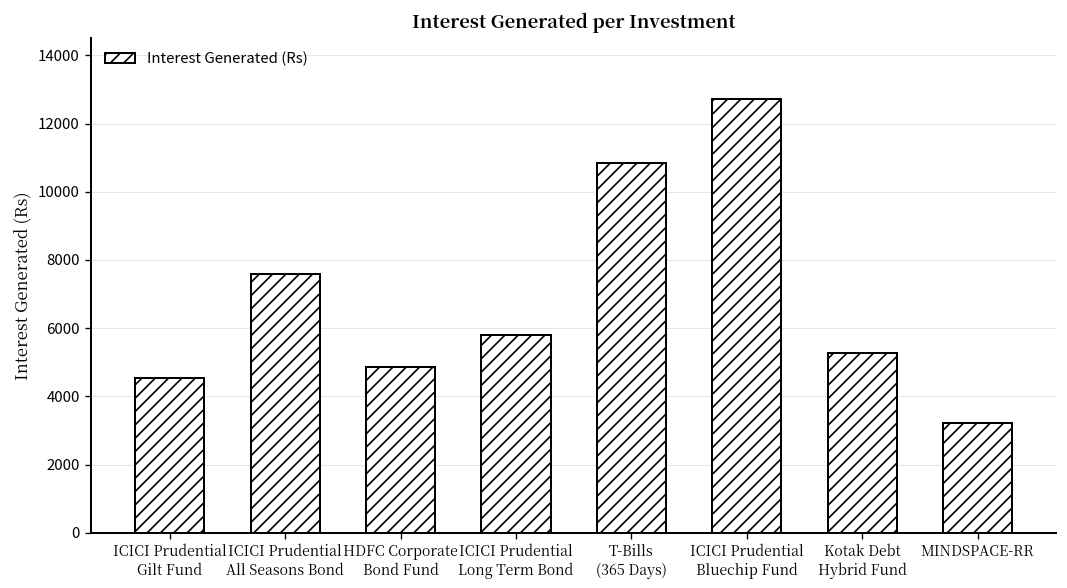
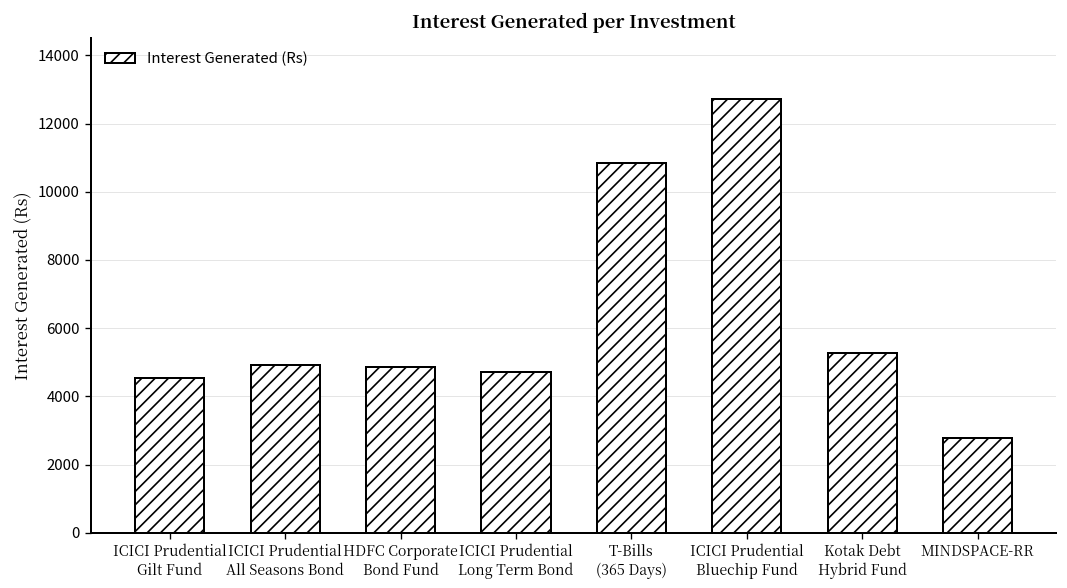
  {
    "ICICI Prudential Gilt Fund": 4500,
-   "ICICI Prudential All Seasons Bond": 7600,
+   "ICICI Prudential All Seasons Bond": 4900,
    "HDFC Corporate Bond Fund": 4900,
-   "ICICI Prudential Long Term Bond": 5800,
+   "ICICI Prudential Long Term Bond": 4700,
    "T-Bills (365 Days)": 10800,
    "ICICI Prudential Bluechip Fund": 12700,
    "Kotak Debt Hybrid Fund": 5300,
-   "MINDSPACE-RR": 3200
+   "MINDSPACE-RR": 2800
  }
